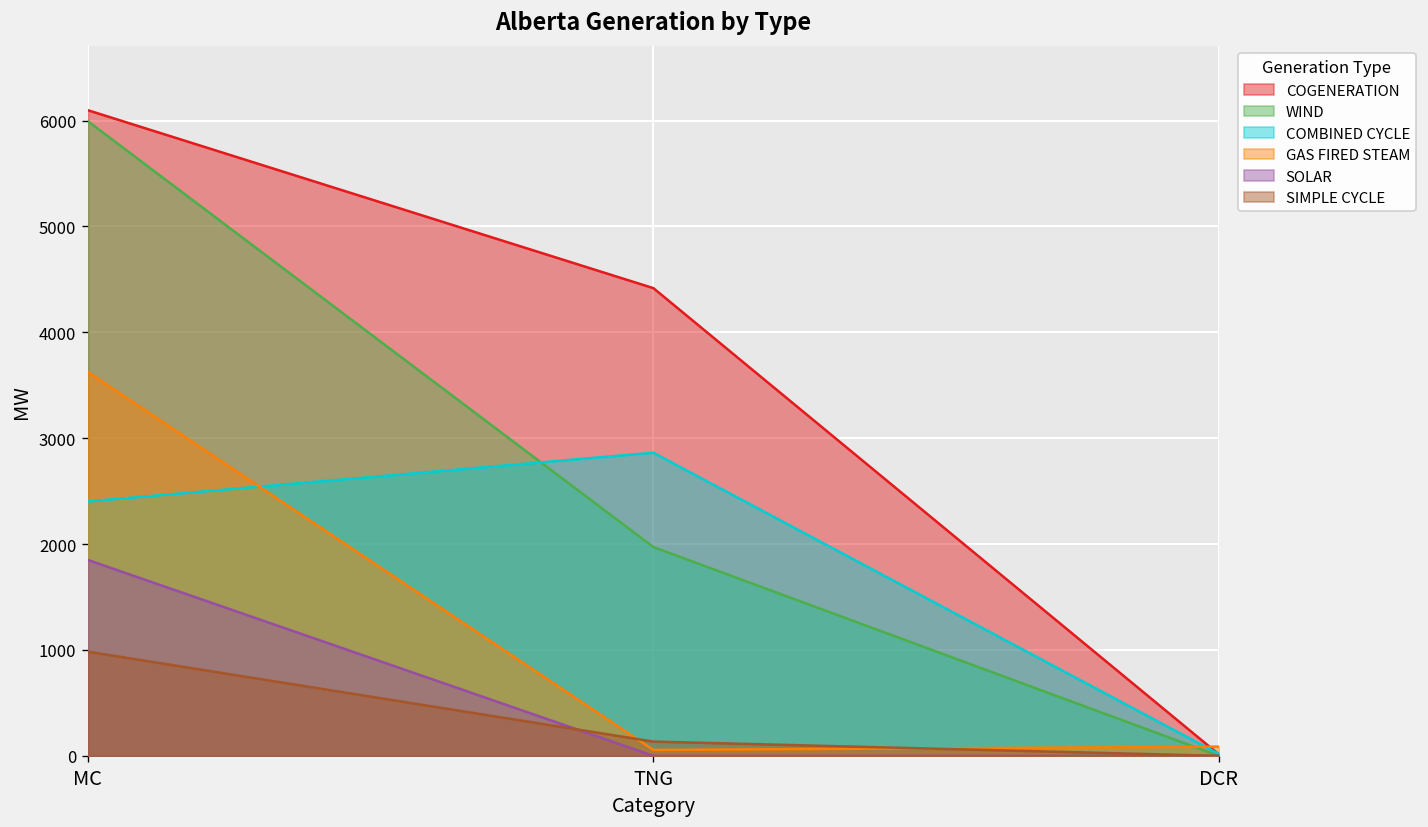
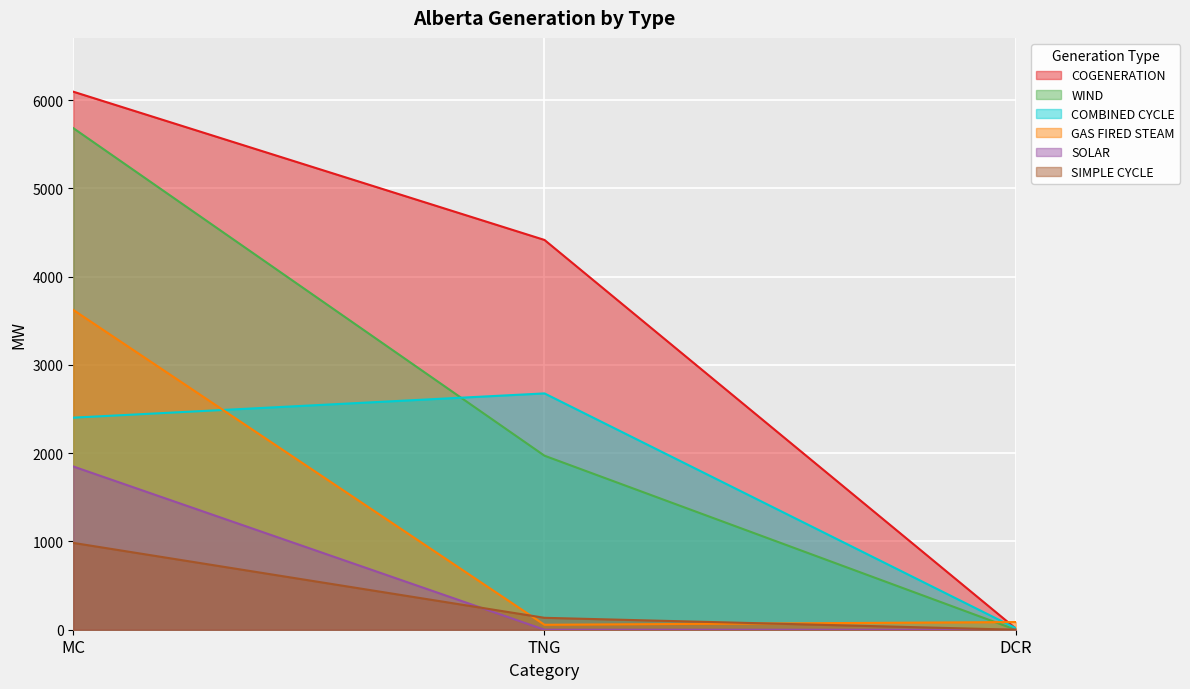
  {
    "WIND": {
-     "MC": 6000,
+     "MC": 5700,
      "TNG": 2000
    },
    "COMBINED CYCLE": {
      "MC": 2400,
-     "TNG": 2900
+     "TNG": 2700
    },
    "GAS FIRED STEAM": {
      "MC": 3600,
      "TNG": 100,
      "DCR": 100
    },
    "SOLAR": {
      "MC": 1900,
      "TNG": 0
    }
  }
